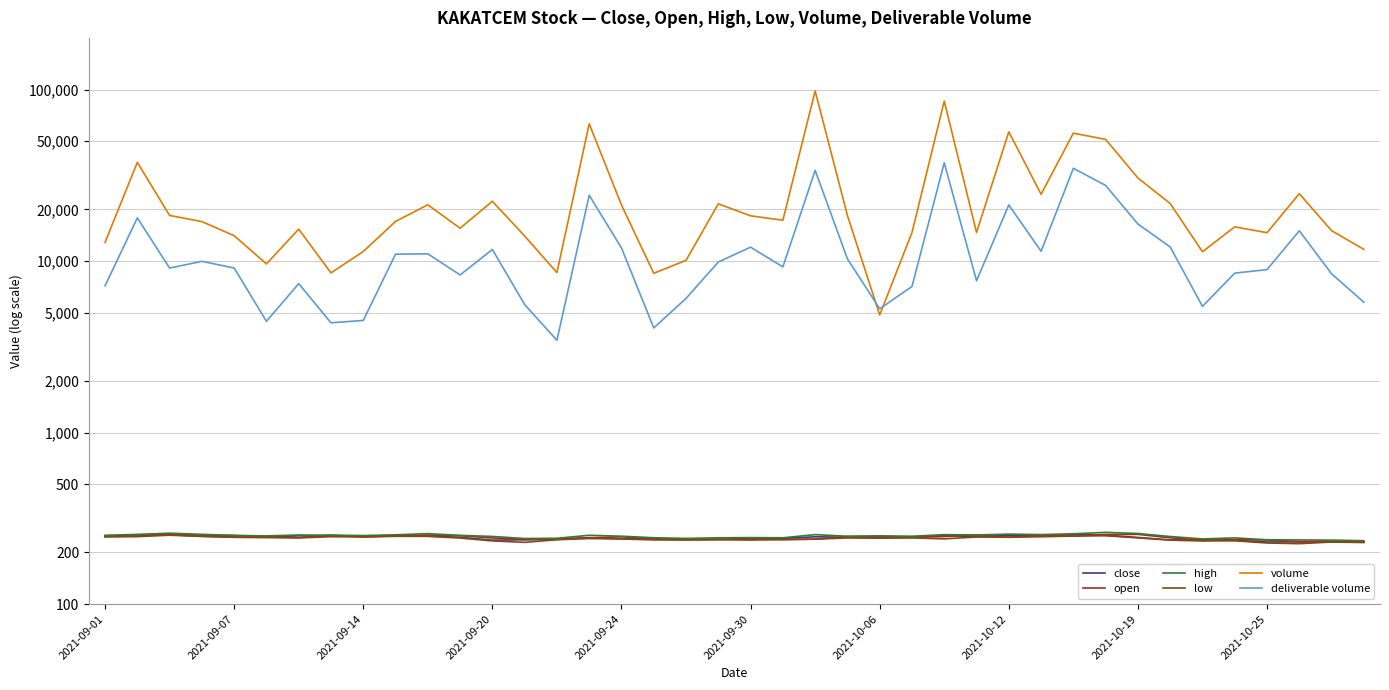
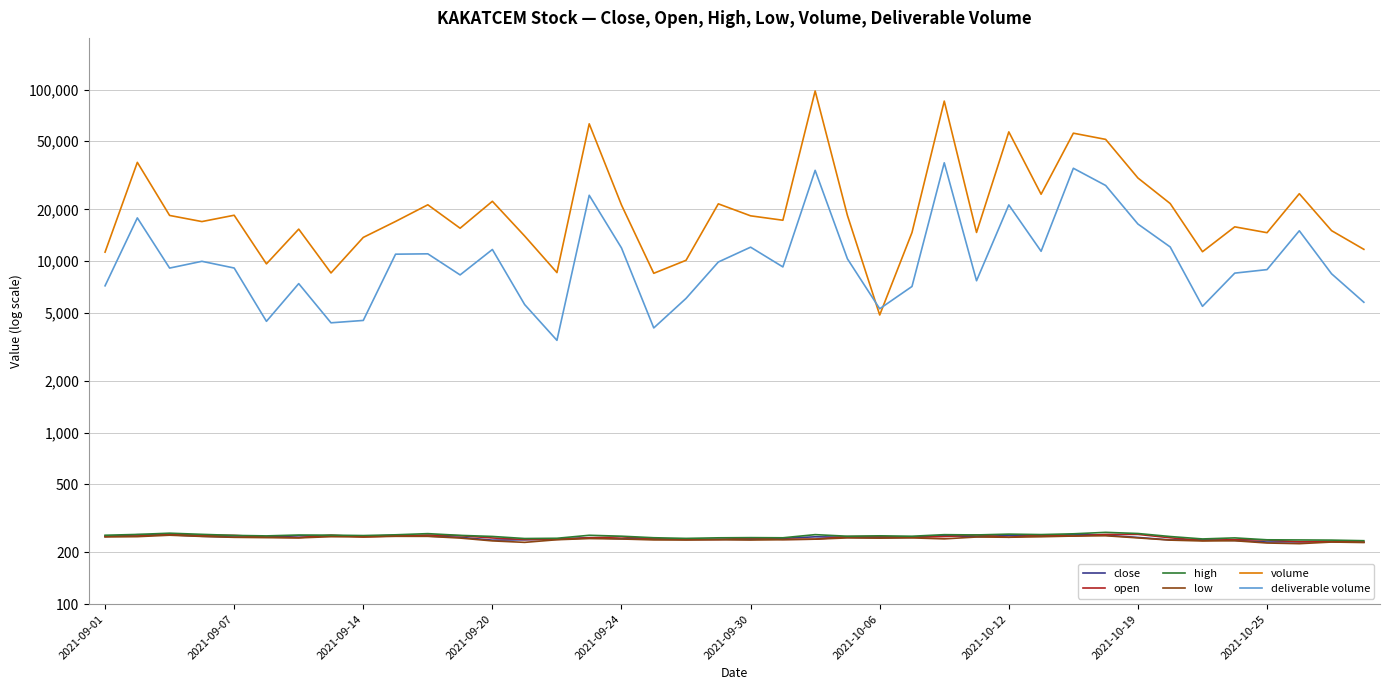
  {
    "volume": {
-     "2021-09-01": "13,000",
-     "2021-09-07": "14,000",
-     "2021-09-14": "11,000",
+     "2021-09-01": "11,000",
+     "2021-09-07": "18,000",
+     "2021-09-14": "14,000",
      "2021-09-20": "22,000",
      "2021-09-24": "21,000",
      "2021-09-30": "18,000",
      "2021-10-06": "4,800",
      "2021-10-12": "57,000",
      "2021-10-19": "30,000",
      "2021-10-25": "15,000"
    },
    "deliverable volume": {
      "2021-09-01": "7,200",
      "2021-09-07": "9,000",
      "2021-09-14": "4,500",
      "2021-09-20": "12,000",
      "2021-09-24": "12,000",
      "2021-09-30": "12,000",
      "2021-10-06": "5,300",
      "2021-10-12": "21,000",
      "2021-10-19": "16,000",
      "2021-10-25": "9,000"
    }
  }
